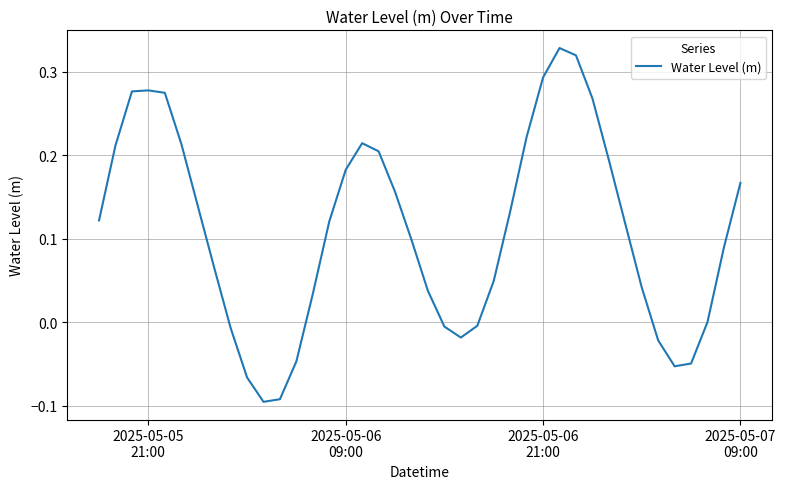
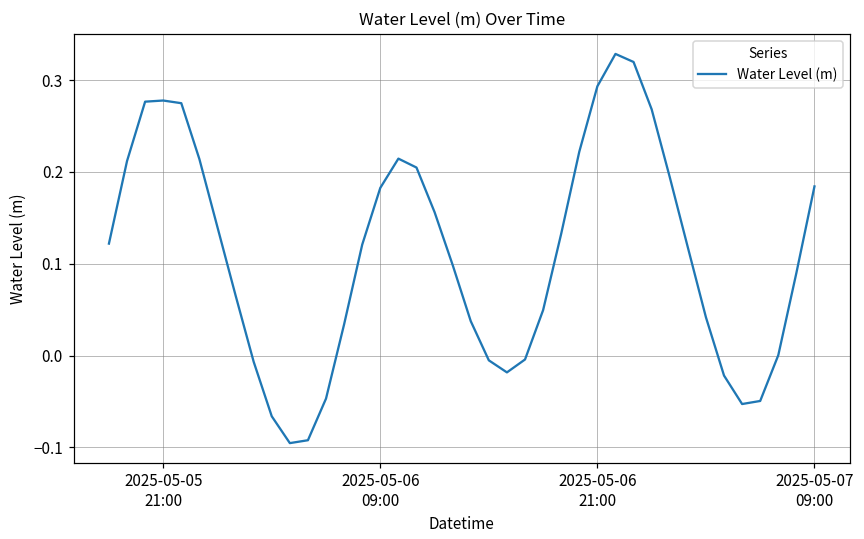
  {
    "2025-05-05 21:00": 0.28,
    "2025-05-06 09:00": 0.18,
    "2025-05-06 21:00": 0.29,
-   "2025-05-07 09:00": 0.17
+   "2025-05-07 09:00": 0.18
  }
